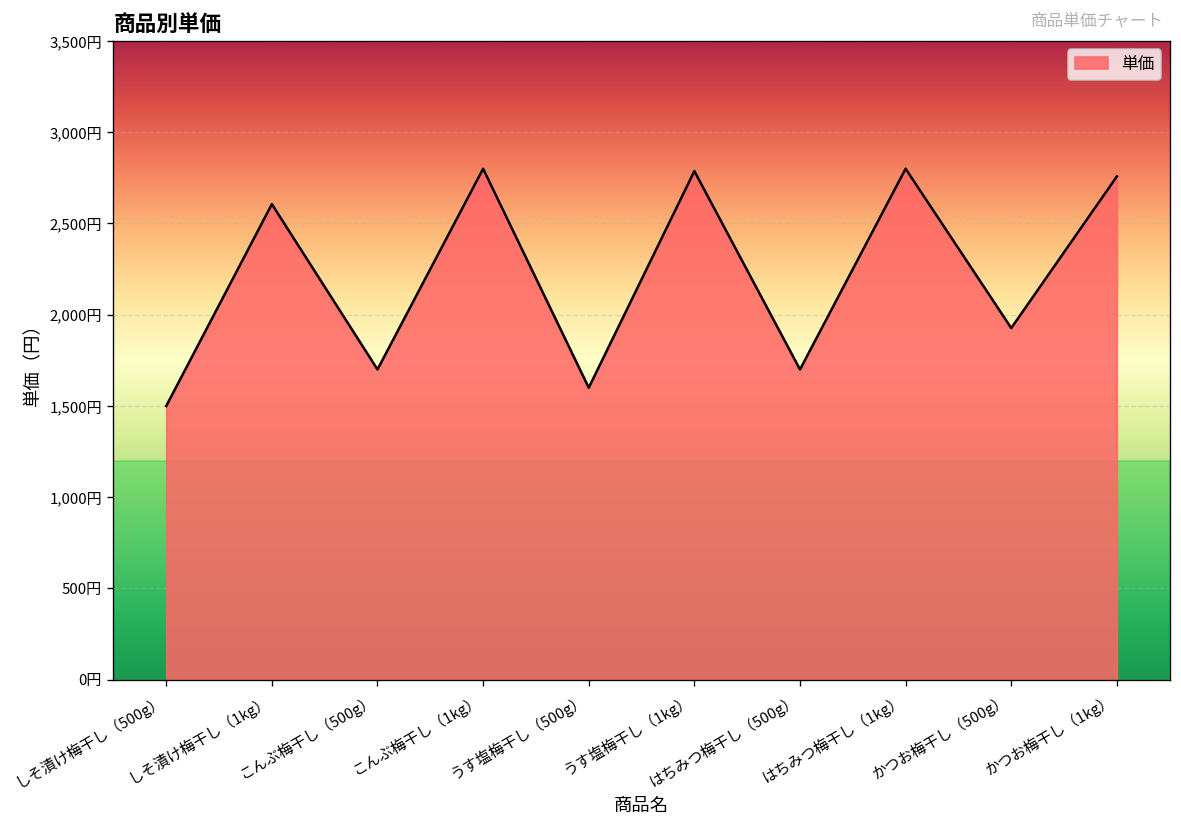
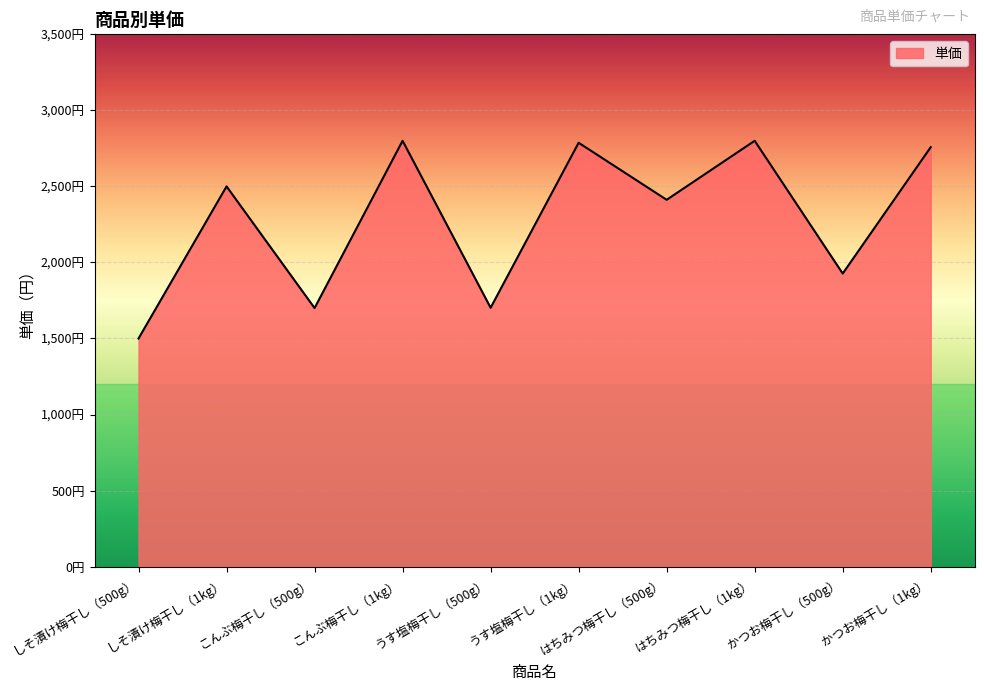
  {
    "しそ漬け梅干し（500g）": "1,500円",
-   "しそ漬け梅干し（1kg）": "2,610円",
+   "しそ漬け梅干し（1kg）": "2,500円",
    "こんぶ梅干し（500g）": "1,700円",
    "こんぶ梅干し（1kg）": "2,800円",
-   "うす塩梅干し（500g）": "1,600円",
+   "うす塩梅干し（500g）": "1,700円",
    "うす塩梅干し（1kg）": "2,790円",
-   "はちみつ梅干し（500g）": "1,700円",
+   "はちみつ梅干し（500g）": "2,410円",
    "はちみつ梅干し（1kg）": "2,800円",
    "かつお梅干し（500g）": "1,930円",
    "かつお梅干し（1kg）": "2,760円"
  }
